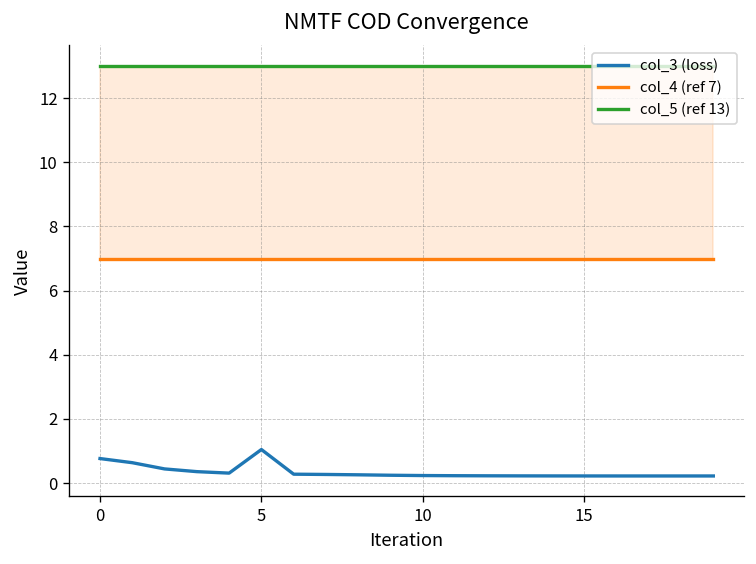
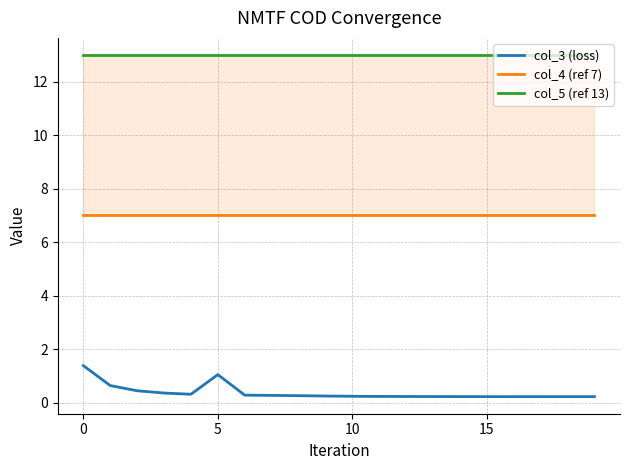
  {
    "col_3 (loss)": {
-     "0": 0.8,
+     "0": 1.4,
      "5": 1.0,
      "10": 0.2,
      "15": 0.2
    },
    "col_4 (ref 7)": {
      "0": 7.0,
      "5": 7.0,
      "10": 7.0,
      "15": 7.0
    },
    "col_5 (ref 13)": {
      "0": 13.0,
      "5": 13.0,
      "10": 13.0,
      "15": 13.0
    }
  }
